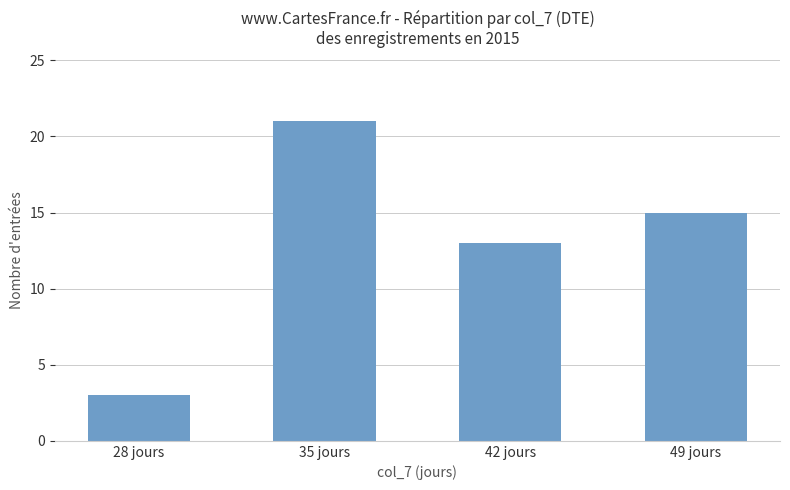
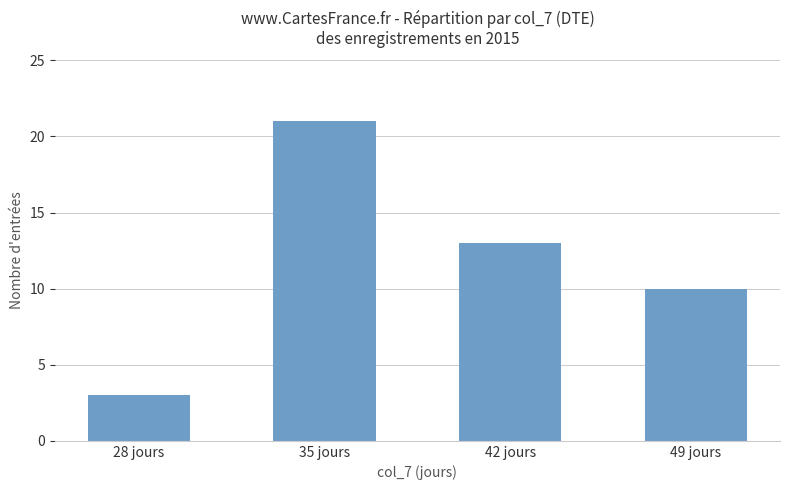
  {
    "28 jours": 3,
    "35 jours": 21,
    "42 jours": 13,
-   "49 jours": 15
+   "49 jours": 10
  }
